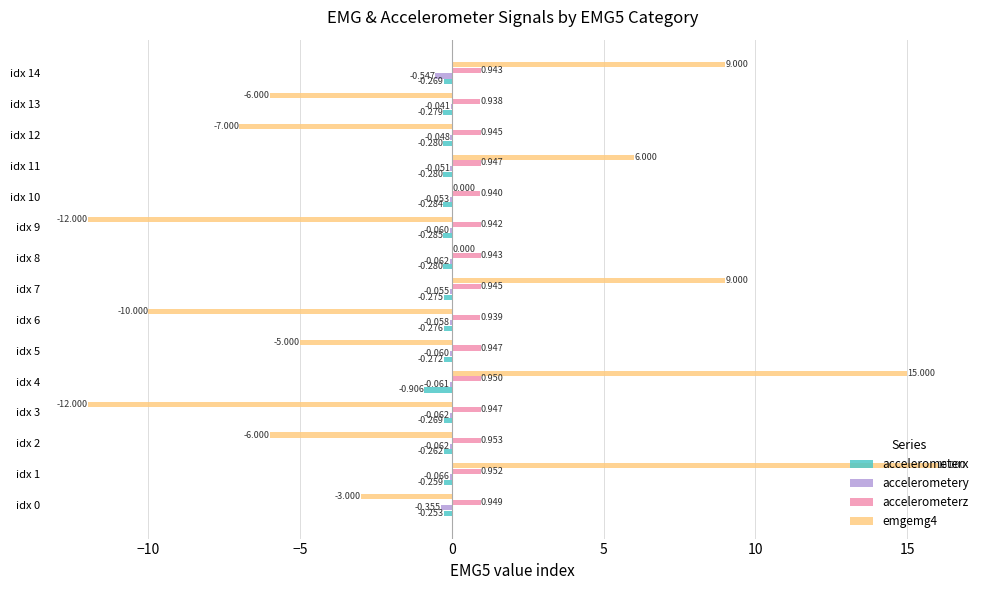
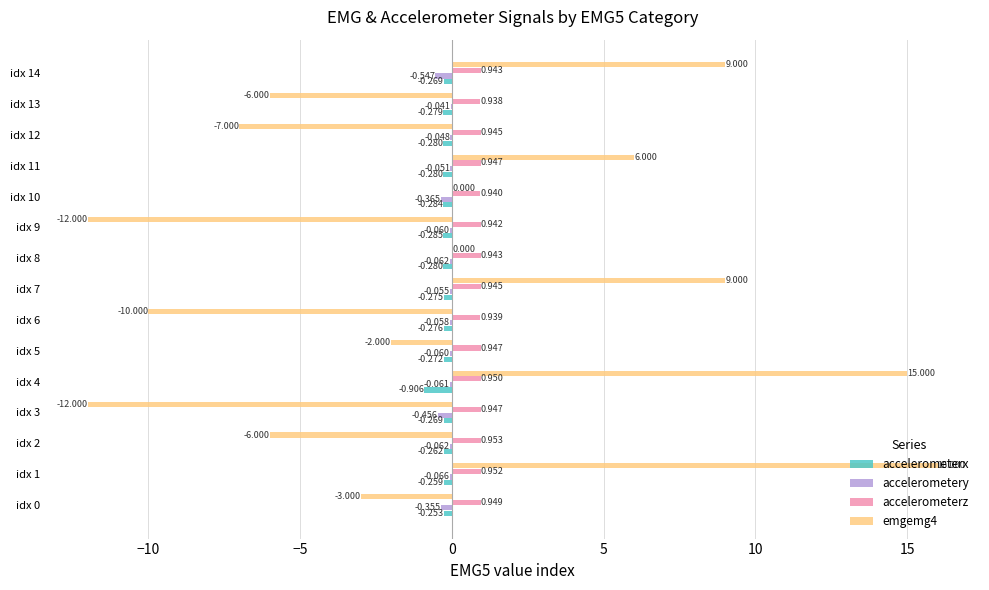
  {
    "accelerometerx": {
      "idx 4": -0.906
    },
    "accelerometery": {
-     "idx 10": -0.053,
+     "idx 10": -0.365,
      "idx 4": -0.061,
-     "idx 3": -0.062
+     "idx 3": -0.456
    },
    "accelerometerz": {
      "idx 14": 0.943,
      "idx 13": 0.938,
      "idx 12": 0.945,
      "idx 11": 0.947,
      "idx 10": 0.940,
      "idx 9": 0.942,
      "idx 8": 0.943,
      "idx 7": 0.945,
      "idx 6": 0.939,
      "idx 5": 0.947,
      "idx 4": 0.950,
      "idx 3": 0.947,
      "idx 2": 0.953,
      "idx 1": 0.952,
      "idx 0": 0.949
    },
    "emgemg4": {
      "idx 14": 9.000,
      "idx 13": -6.000,
      "idx 12": -7.000,
      "idx 11": 6.000,
      "idx 10": 0.000,
      "idx 9": -12.000,
      "idx 8": 0.000,
      "idx 7": 9.000,
      "idx 6": -10.000,
-     "idx 5": -5.000,
+     "idx 5": -2.000,
      "idx 4": 15.000,
      "idx 3": -12.000,
      "idx 2": -6.000,
      "idx 1": 16.000,
      "idx 0": -3.000
    }
  }
